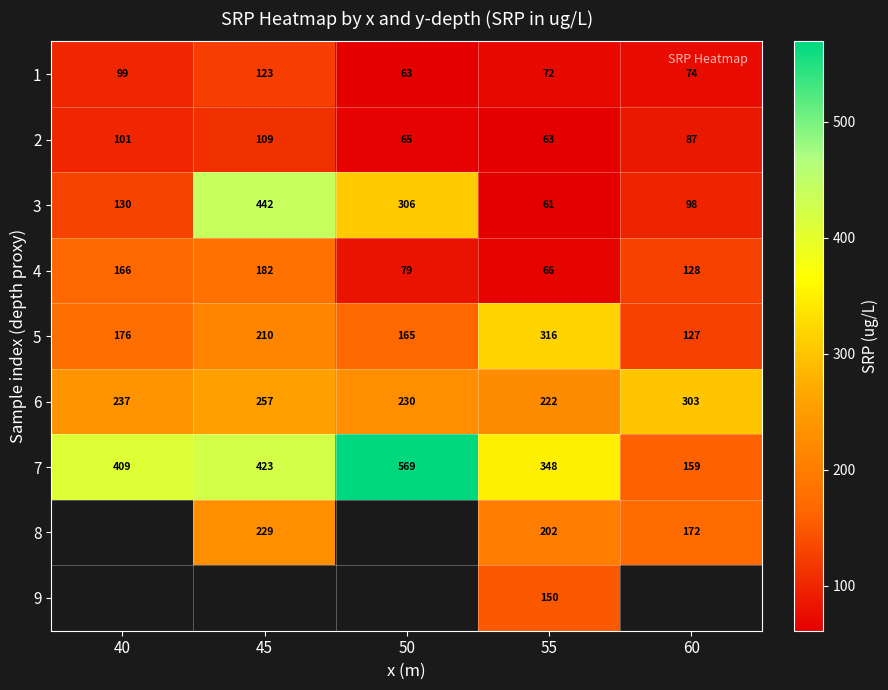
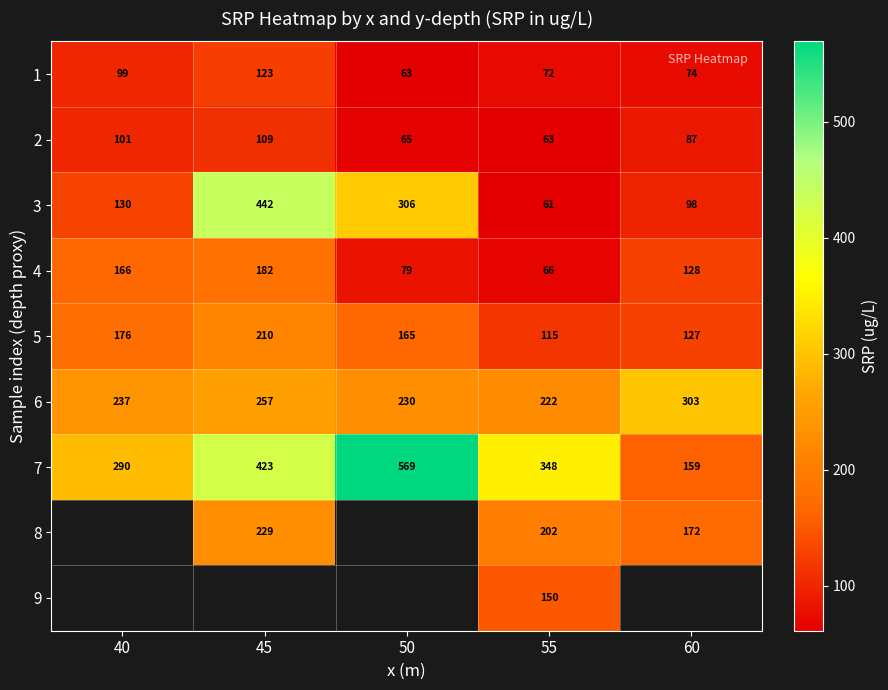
  {
    "1": {
      "40": 99,
      "45": 123,
      "50": 63,
      "55": 72
    },
    "2": {
      "40": 101,
      "45": 109,
      "50": 65,
      "55": 63,
      "60": 87
    },
    "3": {
      "40": 130,
      "45": 442,
      "50": 306,
      "55": 61,
      "60": 98
    },
    "4": {
      "40": 166,
      "45": 182,
      "50": 79,
      "55": 66,
      "60": 128
    },
    "5": {
      "40": 176,
      "45": 210,
      "50": 165,
-     "55": 316,
+     "55": 115,
      "60": 127
    },
    "6": {
      "40": 237,
      "45": 257,
      "50": 230,
      "55": 222,
      "60": 303
    },
    "7": {
-     "40": 409,
+     "40": 290,
      "45": 423,
      "50": 569,
      "55": 348,
      "60": 159
    },
    "8": {
      "45": 229,
      "55": 202,
      "60": 172
    },
    "9": {
      "55": 150
    }
  }
